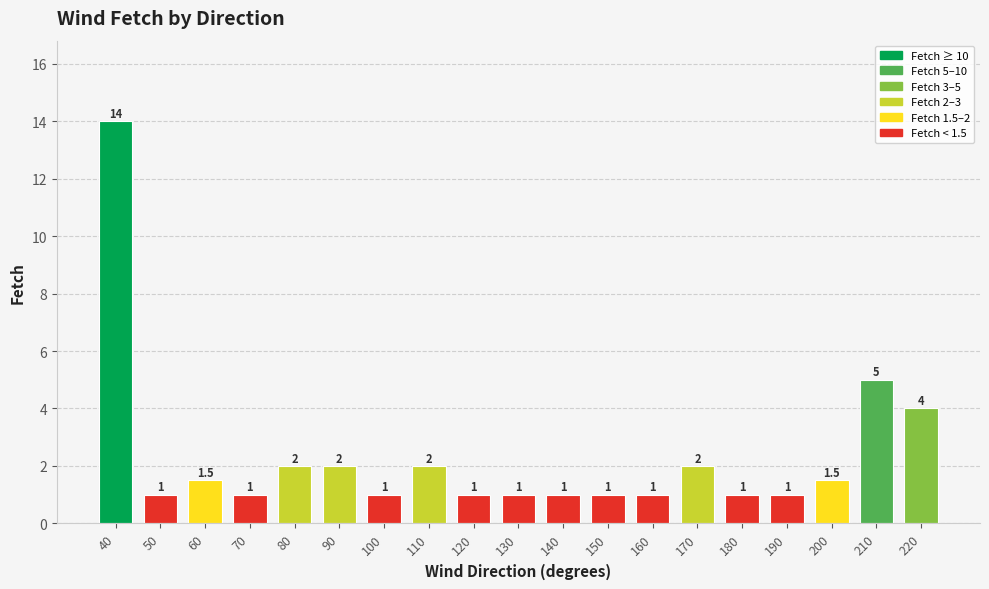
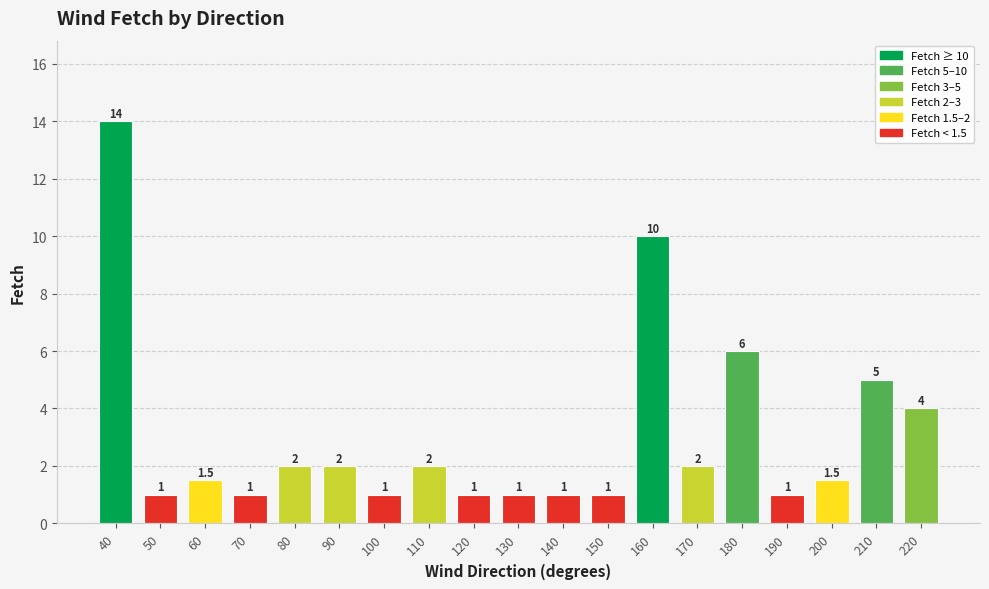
  {
    "40": 14,
    "50": 1,
    "60": 1.5,
    "70": 1,
    "80": 2,
    "90": 2,
    "100": 1,
    "110": 2,
    "120": 1,
    "130": 1,
    "140": 1,
    "150": 1,
-   "160": 1,
+   "160": 10,
    "170": 2,
-   "180": 1,
+   "180": 6,
    "190": 1,
    "200": 1.5,
    "210": 5,
    "220": 4
  }
